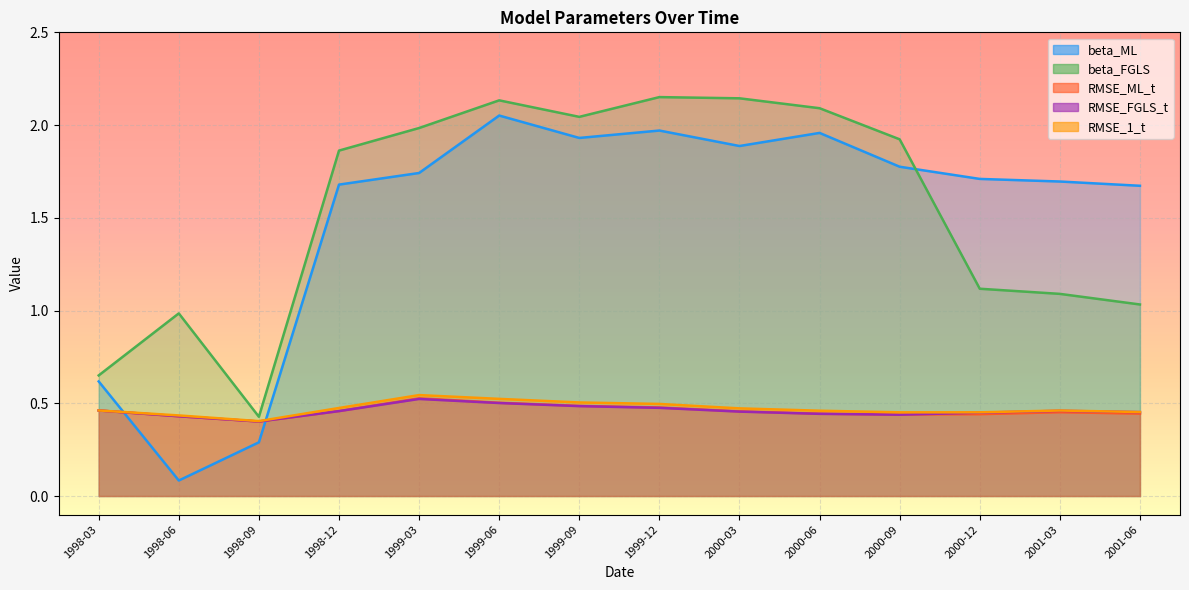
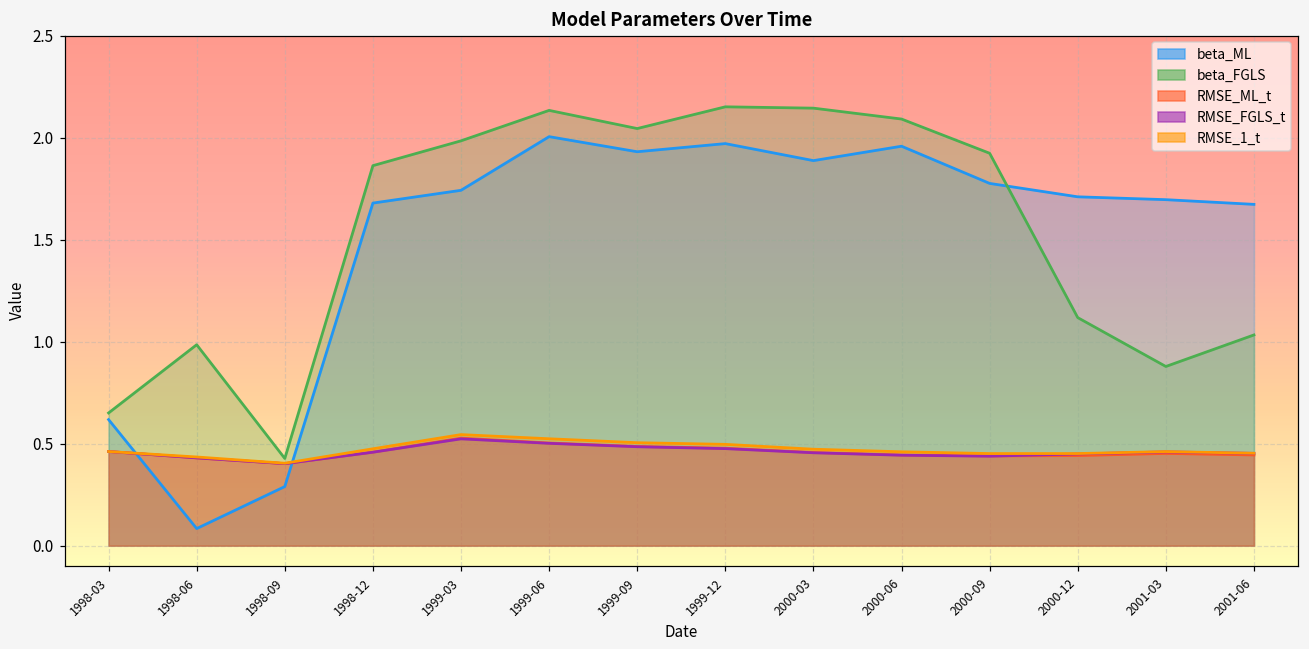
  {
    "beta_ML": {
      "1998-03": 0.62,
      "1998-06": 0.08,
      "1998-09": 0.29,
      "1998-12": 1.68,
      "1999-03": 1.74,
-     "1999-06": 2.05,
+     "1999-06": 2.00,
      "1999-09": 1.93,
      "1999-12": 1.97,
      "2000-03": 1.89,
      "2000-06": 1.96,
      "2000-09": 1.78,
      "2000-12": 1.71,
      "2001-03": 1.70,
      "2001-06": 1.67
    },
    "beta_FGLS": {
      "1998-03": 0.65,
      "1998-06": 0.98,
      "1998-09": 0.43,
      "1998-12": 1.86,
      "1999-03": 1.98,
      "1999-06": 2.13,
      "1999-09": 2.04,
      "1999-12": 2.15,
      "2000-03": 2.14,
      "2000-06": 2.09,
      "2000-09": 1.92,
      "2000-12": 1.12,
-     "2001-03": 1.09,
+     "2001-03": 0.88,
      "2001-06": 1.03
    }
  }
